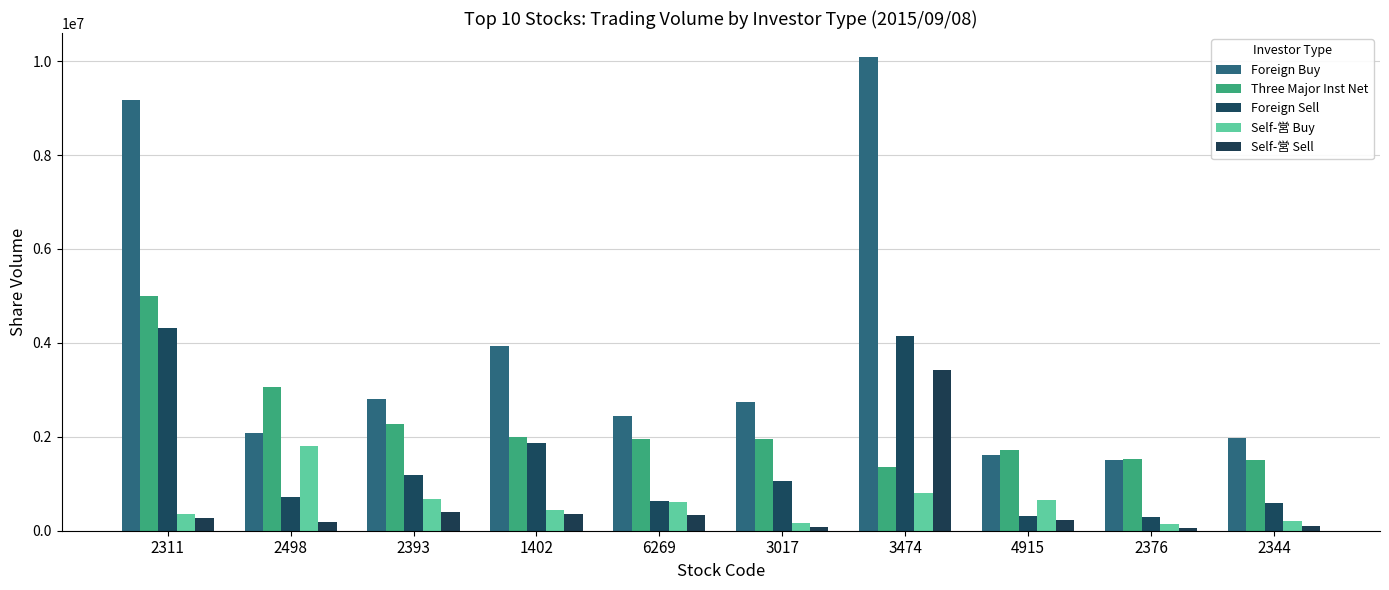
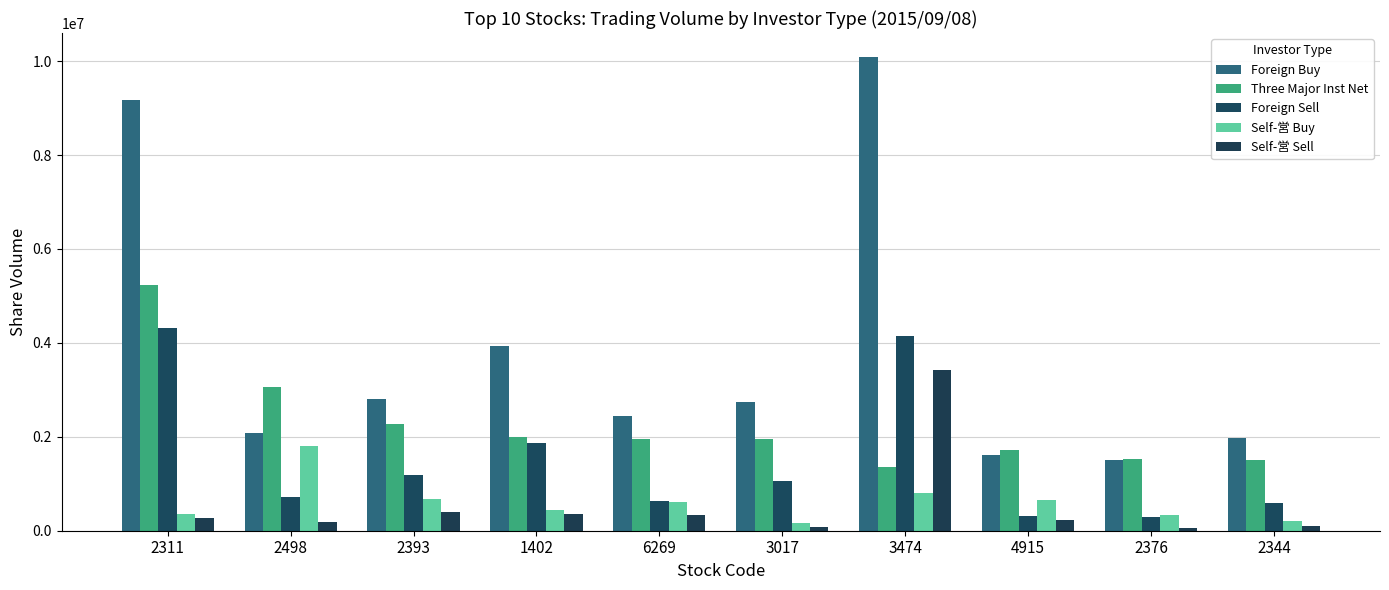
  {
    "Three Major Inst Net": {
-     "2311": 5000000,
+     "2311": 5200000,
      "2498": 3100000,
      "2393": 2300000,
      "1402": 2000000,
      "6269": 2000000,
      "3017": 2000000,
      "3474": 1400000,
      "4915": 1700000,
      "2376": 1500000,
      "2344": 1500000
    },
    "Self-営 Buy": {
      "2311": 400000,
      "2498": 1800000,
      "2393": 700000,
      "1402": 500000,
      "6269": 600000,
      "3017": 200000,
      "3474": 800000,
      "4915": 700000,
-     "2376": 100000,
+     "2376": 300000,
      "2344": 200000
    }
  }
